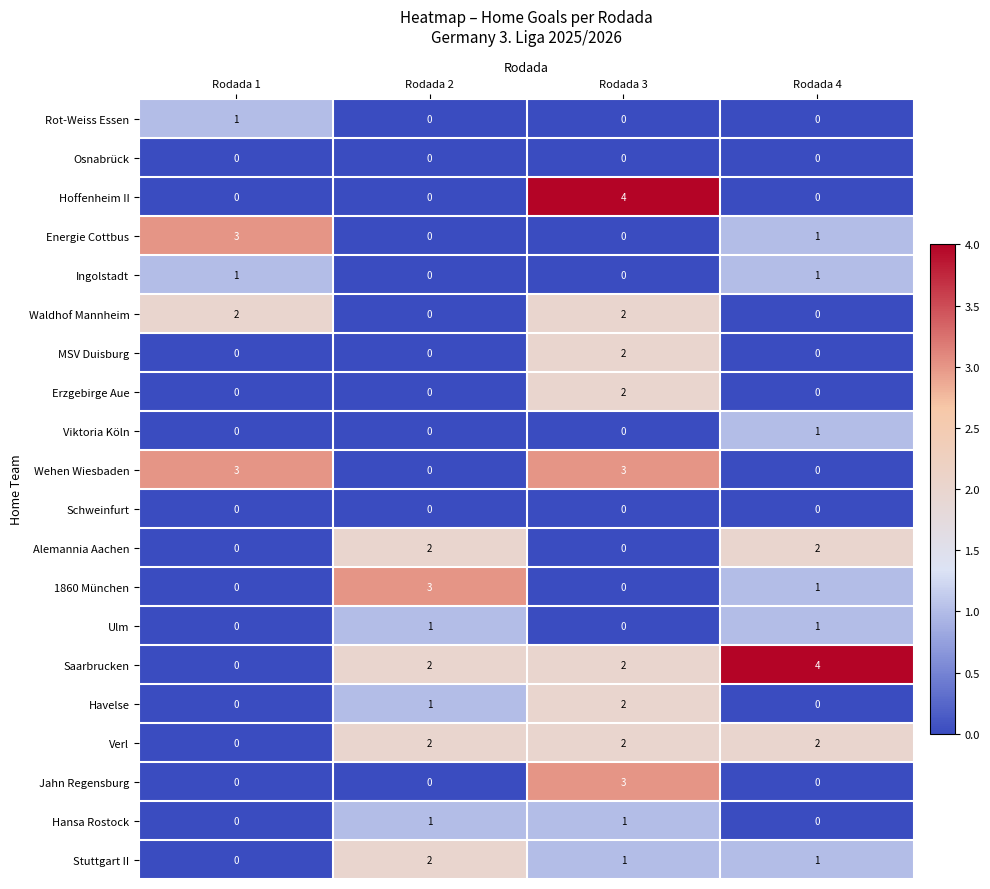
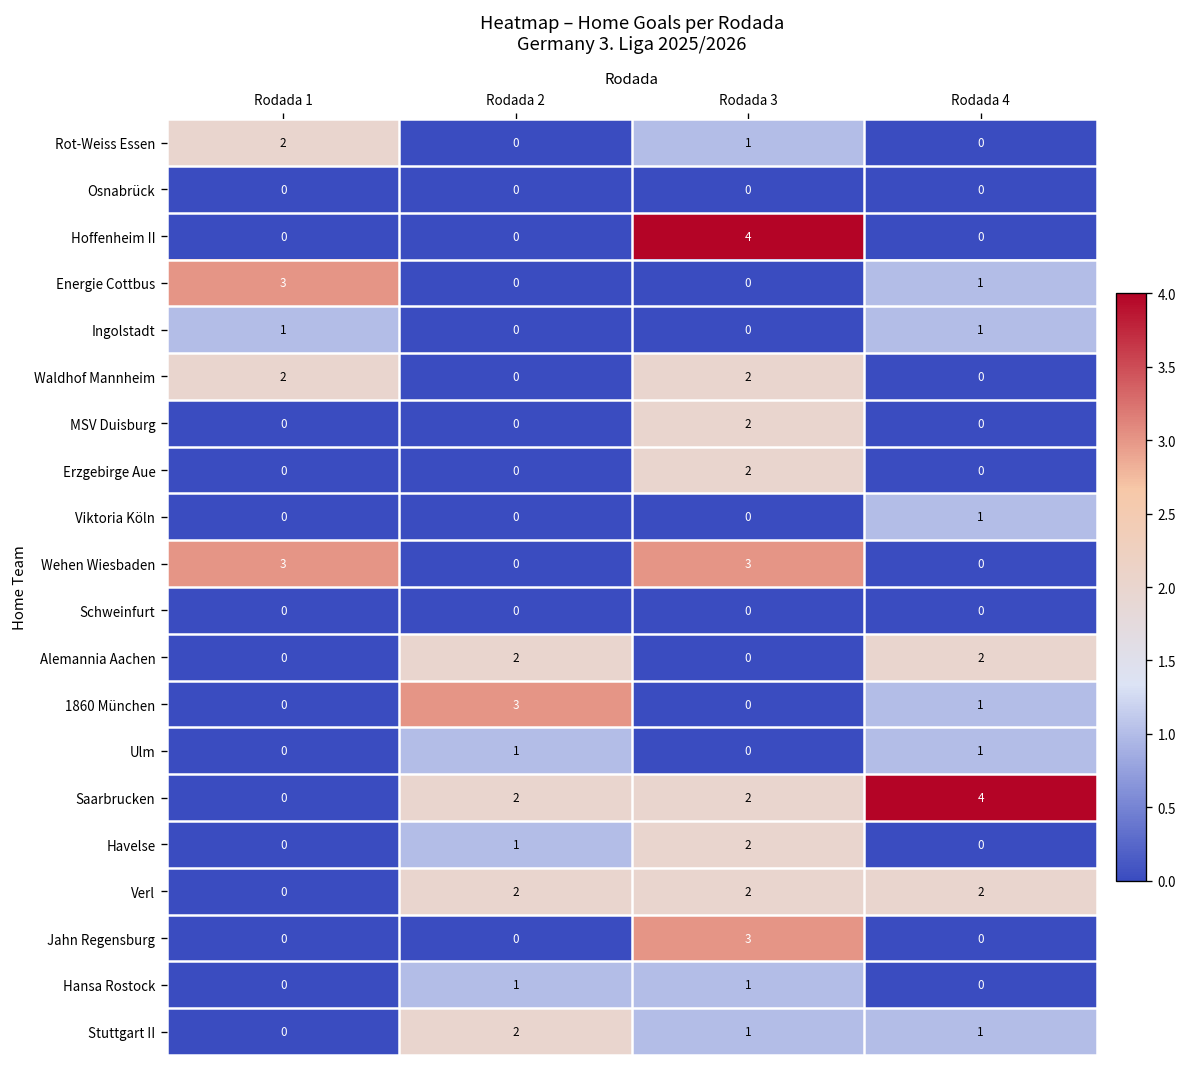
  {
    "Rot-Weiss Essen": {
-     "Rodada 1": 1,
+     "Rodada 1": 2,
      "Rodada 2": 0,
-     "Rodada 3": 0,
+     "Rodada 3": 1,
      "Rodada 4": 0
    },
    "Osnabrück": {
      "Rodada 1": 0,
      "Rodada 2": 0,
      "Rodada 3": 0,
      "Rodada 4": 0
    },
    "Hoffenheim II": {
      "Rodada 1": 0,
      "Rodada 2": 0,
      "Rodada 3": 4,
      "Rodada 4": 0
    },
    "Energie Cottbus": {
      "Rodada 1": 3,
      "Rodada 2": 0,
      "Rodada 3": 0,
      "Rodada 4": 1
    },
    "Ingolstadt": {
      "Rodada 1": 1,
      "Rodada 2": 0,
      "Rodada 3": 0,
      "Rodada 4": 1
    },
    "Waldhof Mannheim": {
      "Rodada 1": 2,
      "Rodada 2": 0,
      "Rodada 3": 2,
      "Rodada 4": 0
    },
    "MSV Duisburg": {
      "Rodada 1": 0,
      "Rodada 2": 0,
      "Rodada 3": 2,
      "Rodada 4": 0
    },
    "Erzgebirge Aue": {
      "Rodada 1": 0,
      "Rodada 2": 0,
      "Rodada 3": 2,
      "Rodada 4": 0
    },
    "Viktoria Köln": {
      "Rodada 1": 0,
      "Rodada 2": 0,
      "Rodada 3": 0,
      "Rodada 4": 1
    },
    "Wehen Wiesbaden": {
      "Rodada 1": 3,
      "Rodada 2": 0,
      "Rodada 3": 3,
      "Rodada 4": 0
    },
    "Schweinfurt": {
      "Rodada 1": 0,
      "Rodada 2": 0,
      "Rodada 3": 0,
      "Rodada 4": 0
    },
    "Alemannia Aachen": {
      "Rodada 1": 0,
      "Rodada 2": 2,
      "Rodada 3": 0,
      "Rodada 4": 2
    },
    "1860 München": {
      "Rodada 1": 0,
      "Rodada 2": 3,
      "Rodada 3": 0,
      "Rodada 4": 1
    },
    "Ulm": {
      "Rodada 1": 0,
      "Rodada 2": 1,
      "Rodada 3": 0,
      "Rodada 4": 1
    },
    "Saarbrucken": {
      "Rodada 1": 0,
      "Rodada 2": 2,
      "Rodada 3": 2,
      "Rodada 4": 4
    },
    "Havelse": {
      "Rodada 1": 0,
      "Rodada 2": 1,
      "Rodada 3": 2,
      "Rodada 4": 0
    },
    "Verl": {
      "Rodada 1": 0,
      "Rodada 2": 2,
      "Rodada 3": 2,
      "Rodada 4": 2
    },
    "Jahn Regensburg": {
      "Rodada 1": 0,
      "Rodada 2": 0,
      "Rodada 3": 3,
      "Rodada 4": 0
    },
    "Hansa Rostock": {
      "Rodada 1": 0,
      "Rodada 2": 1,
      "Rodada 3": 1,
      "Rodada 4": 0
    },
    "Stuttgart II": {
      "Rodada 1": 0,
      "Rodada 2": 2,
      "Rodada 3": 1,
      "Rodada 4": 1
    }
  }
